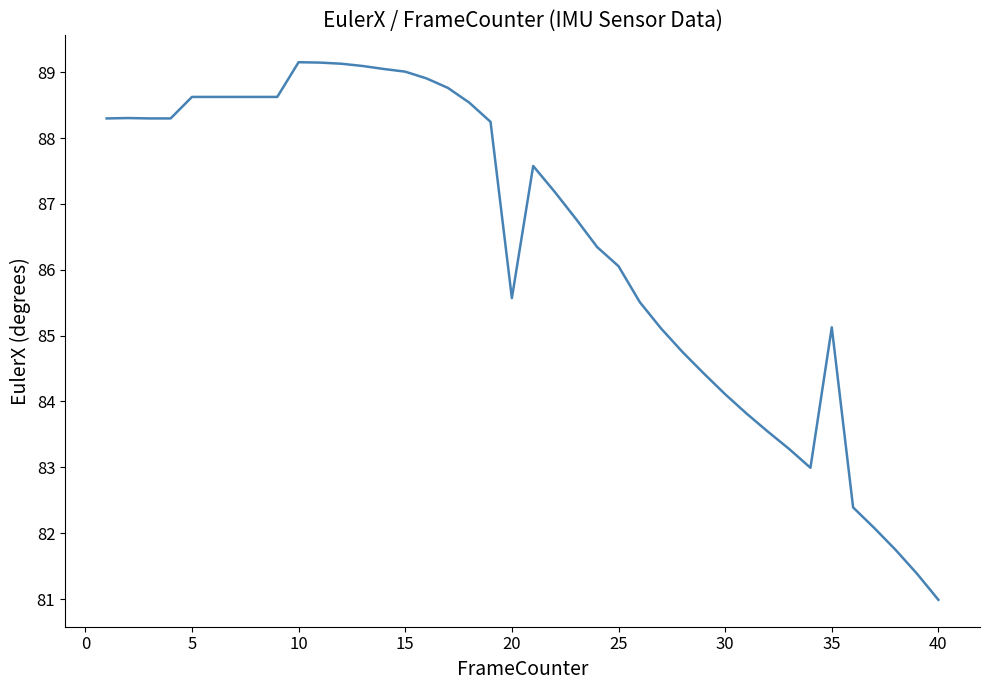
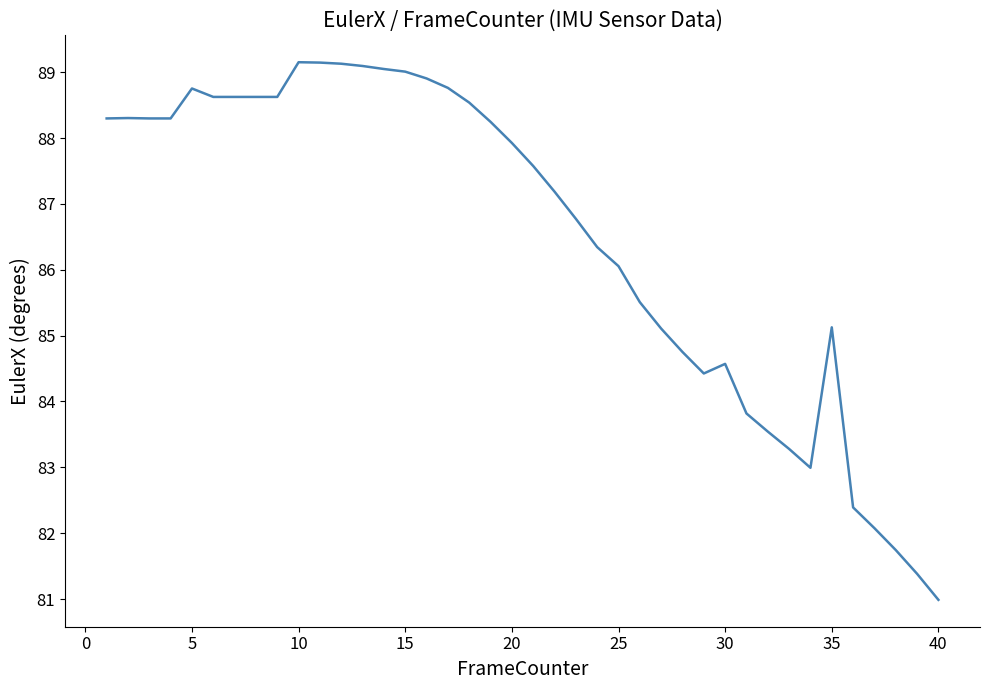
  {
-   "5": 88.6,
+   "5": 88.8,
    "10": 89.2,
    "15": 89.0,
-   "20": 85.6,
+   "20": 87.9,
    "25": 86.1,
-   "30": 84.1,
+   "30": 84.6,
    "35": 85.1,
    "40": 81.0
  }
